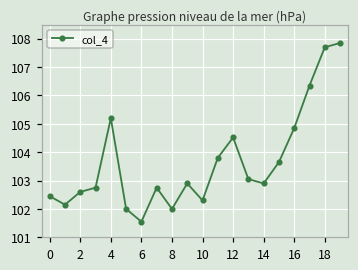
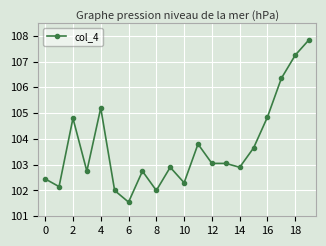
  {
    "0": 102.5,
-   "2": 102.6,
+   "2": 104.8,
    "4": 105.2,
    "6": 101.6,
    "8": 102.0,
    "10": 102.3,
-   "12": 104.5,
+   "12": 103.1,
    "14": 102.9,
    "16": 104.9,
-   "18": 107.7
+   "18": 107.3
  }
